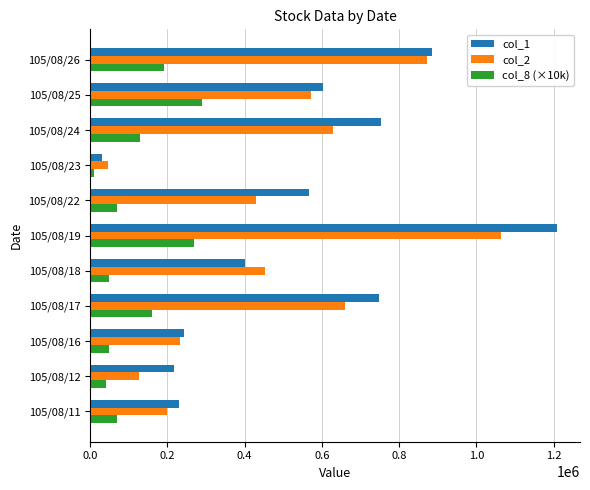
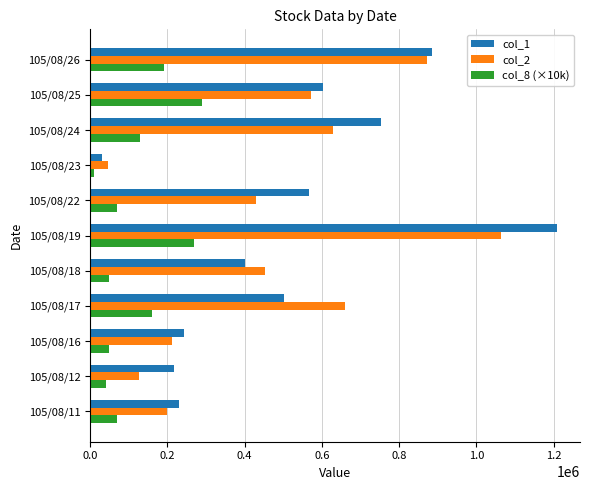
  {
    "col_1": {
      "105/08/26": 890000,
      "105/08/25": 600000,
      "105/08/24": 750000,
      "105/08/23": 30000,
      "105/08/22": 570000,
      "105/08/19": 1210000,
      "105/08/18": 400000,
-     "105/08/17": 750000,
+     "105/08/17": 500000,
      "105/08/16": 240000,
      "105/08/12": 220000,
      "105/08/11": 230000
    },
    "col_2": {
      "105/08/26": 870000,
      "105/08/25": 570000,
      "105/08/24": 630000,
      "105/08/23": 50000,
      "105/08/22": 430000,
      "105/08/19": 1060000,
      "105/08/18": 450000,
      "105/08/17": 660000,
-     "105/08/16": 230000,
+     "105/08/16": 210000,
      "105/08/12": 130000,
      "105/08/11": 200000
    },
    "col_8 (×10k)": {
      "105/08/26": 190000,
      "105/08/25": 290000,
      "105/08/24": 130000,
      "105/08/23": 10000,
      "105/08/22": 70000,
      "105/08/19": 270000,
      "105/08/18": 50000,
      "105/08/17": 160000,
      "105/08/16": 50000,
      "105/08/12": 40000,
      "105/08/11": 70000
    }
  }
